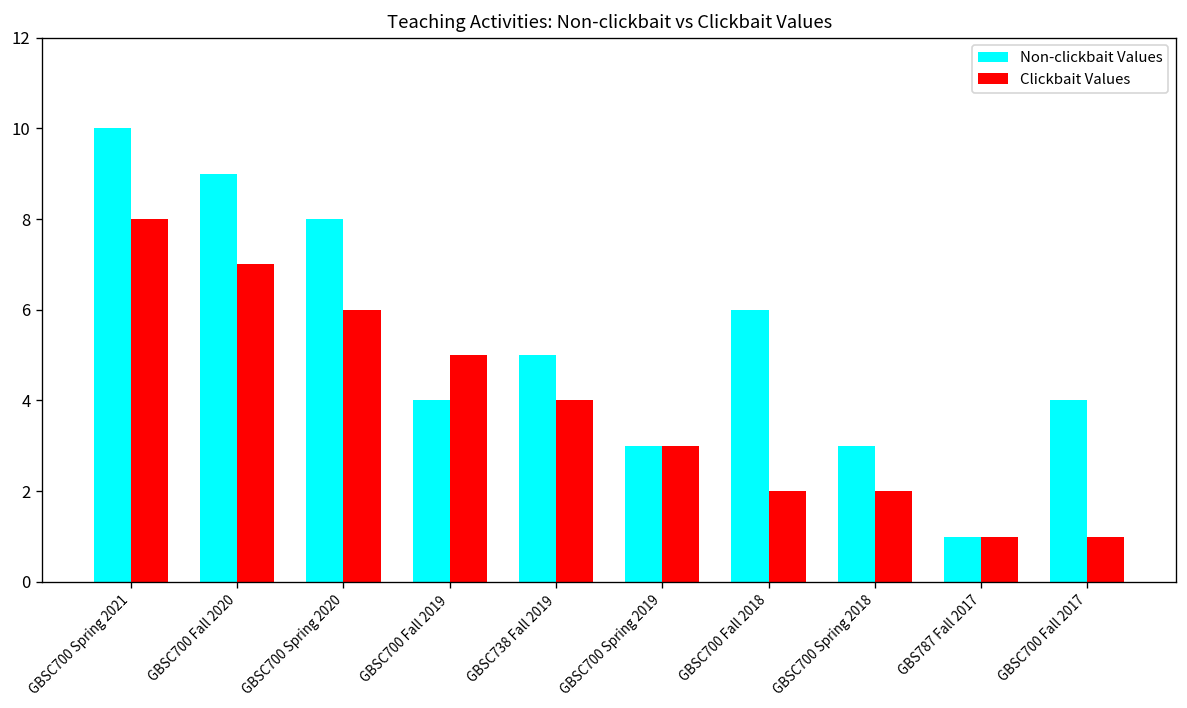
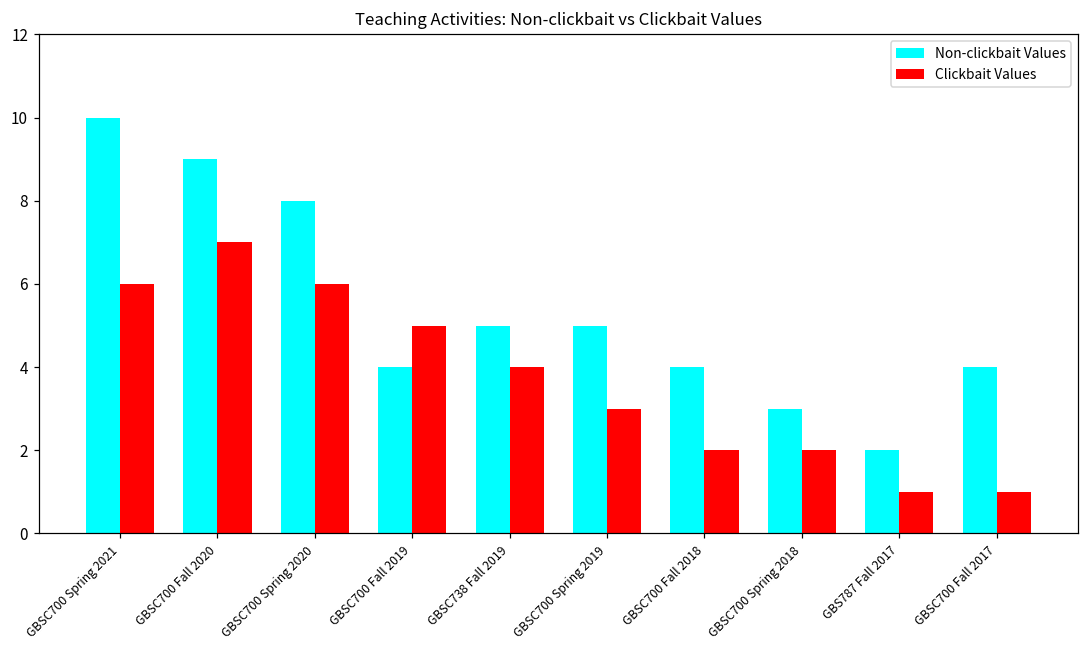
  {
    "Non-clickbait Values": {
      "GBSC700 Spring 2021": 10,
      "GBSC700 Fall 2020": 9,
      "GBSC700 Spring 2020": 8,
      "GBSC700 Fall 2019": 4,
      "GBSC738 Fall 2019": 5,
-     "GBSC700 Spring 2019": 3,
-     "GBSC700 Fall 2018": 6,
+     "GBSC700 Spring 2019": 5,
+     "GBSC700 Fall 2018": 4,
      "GBSC700 Spring 2018": 3,
-     "GBS787 Fall 2017": 1,
+     "GBS787 Fall 2017": 2,
      "GBSC700 Fall 2017": 4
    },
    "Clickbait Values": {
-     "GBSC700 Spring 2021": 8,
+     "GBSC700 Spring 2021": 6,
      "GBSC700 Fall 2020": 7,
      "GBSC700 Spring 2020": 6,
      "GBSC700 Fall 2019": 5,
      "GBSC738 Fall 2019": 4,
      "GBSC700 Spring 2019": 3,
      "GBSC700 Fall 2018": 2,
      "GBSC700 Spring 2018": 2,
      "GBS787 Fall 2017": 1,
      "GBSC700 Fall 2017": 1
    }
  }
